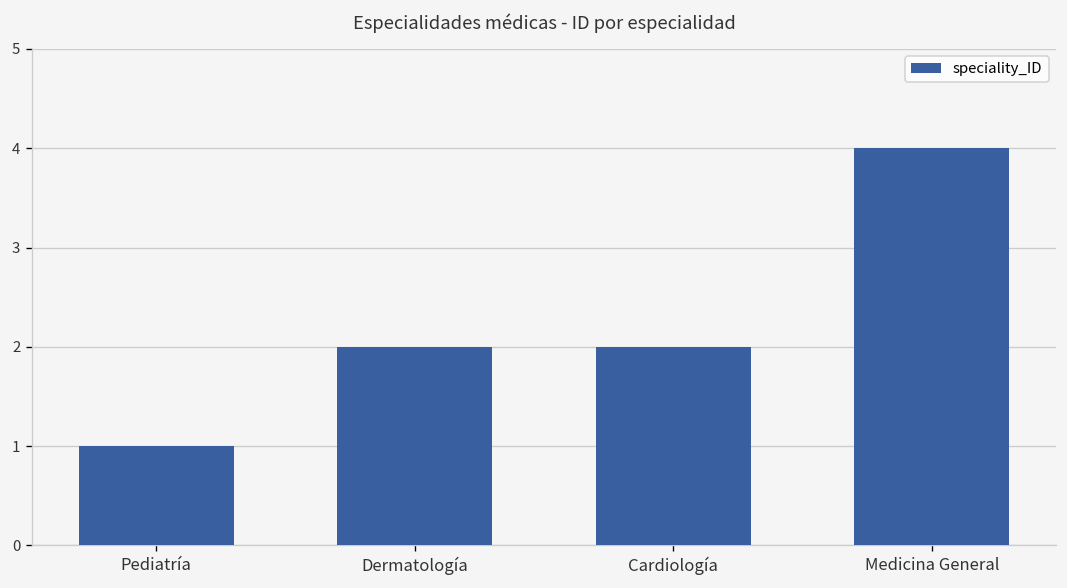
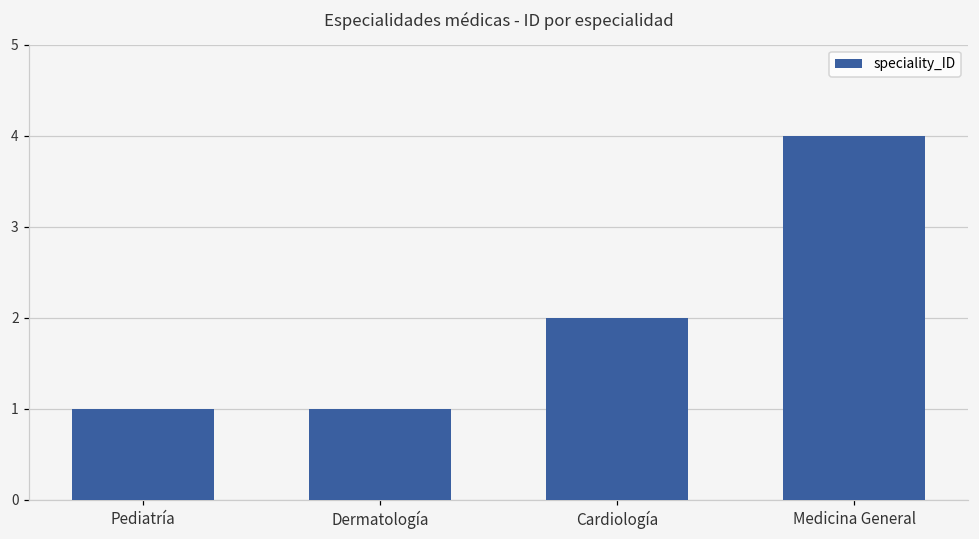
  {
    "Pediatría": 1,
-   "Dermatología": 2,
+   "Dermatología": 1,
    "Cardiología": 2,
    "Medicina General": 4
  }
